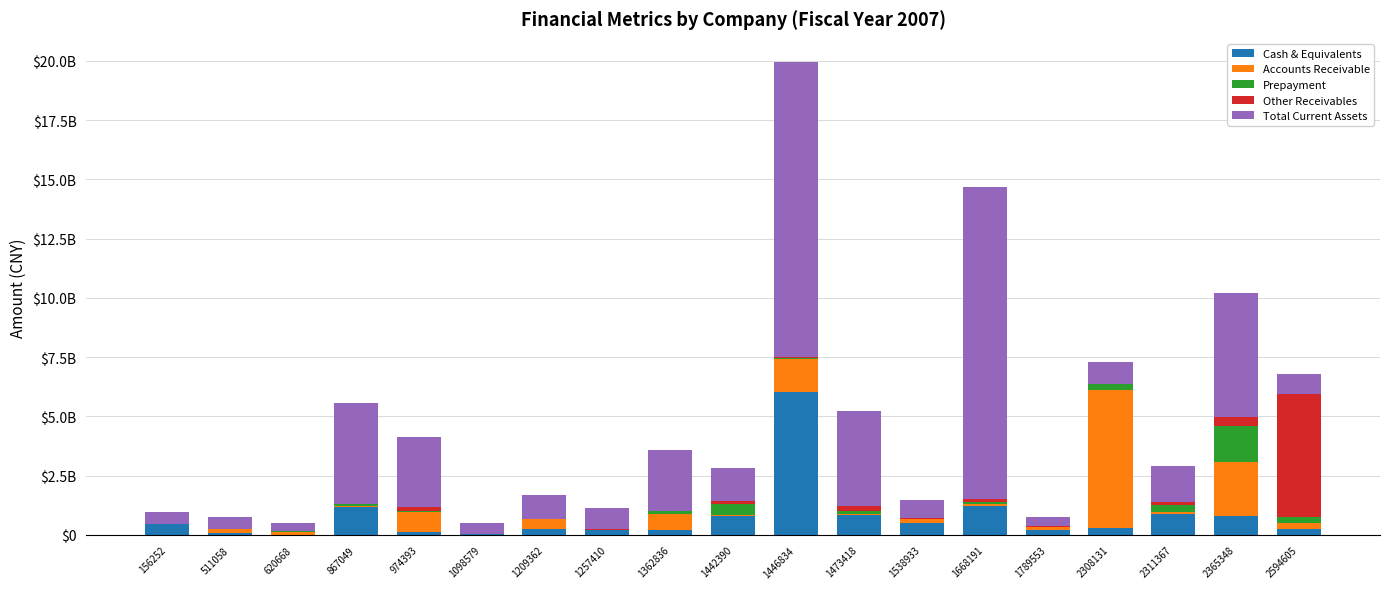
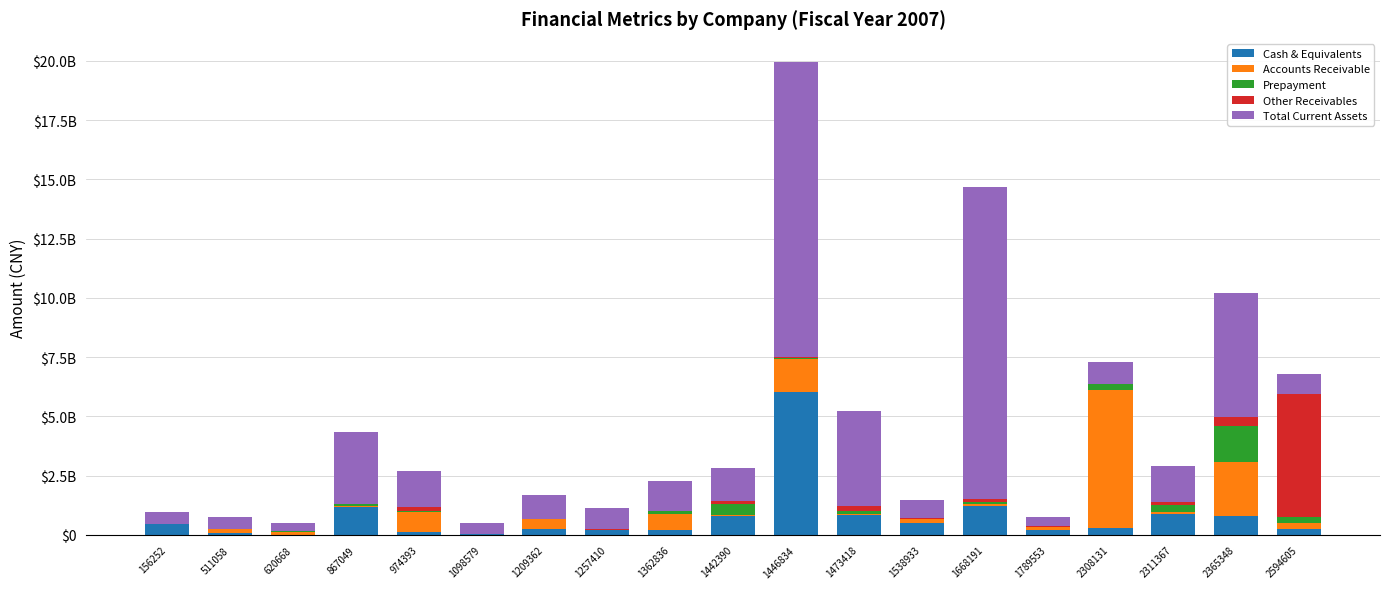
  {
    "Cash & Equivalents": {
      "156252": "$500000000",
      "867049": "$1200000000",
      "974393": "$100000000",
      "1209362": "$300000000",
      "1257410": "$200000000",
      "1362836": "$200000000",
      "1442390": "$800000000",
      "1446834": "$6000000000",
      "1473418": "$800000000",
      "1538933": "$500000000",
      "1668191": "$1200000000",
      "1789553": "$200000000",
      "2308131": "$300000000",
      "2311367": "$900000000",
      "2365348": "$800000000",
      "2594605": "$200000000"
    },
    "Accounts Receivable": {
      "511058": "$100000000",
      "620668": "$100000000",
      "974393": "$900000000",
      "1209362": "$400000000",
      "1362836": "$700000000",
      "1446834": "$1400000000",
      "1538933": "$200000000",
      "1789553": "$200000000",
      "2308131": "$5800000000",
      "2311367": "$100000000",
      "2365348": "$2300000000",
      "2594605": "$300000000"
    },
    "Prepayment": {
      "1442390": "$500000000",
      "1473418": "$100000000",
      "2308131": "$200000000",
      "2311367": "$300000000",
      "2365348": "$1500000000",
      "2594605": "$200000000"
    },
    "Other Receivables": {
      "974393": "$200000000",
      "1442390": "$100000000",
      "1473418": "$200000000",
      "1668191": "$100000000",
      "2311367": "$100000000",
      "2365348": "$400000000",
      "2594605": "$5200000000"
    },
    "Total Current Assets": {
      "156252": "$500000000",
      "511058": "$500000000",
      "620668": "$300000000",
-     "867049": "$4300000000",
-     "974393": "$3000000000",
+     "867049": "$3000000000",
+     "974393": "$1500000000",
      "1098579": "$400000000",
      "1209362": "$1000000000",
      "1257410": "$900000000",
-     "1362836": "$2600000000",
+     "1362836": "$1300000000",
      "1442390": "$1400000000",
      "1446834": "$12400000000",
      "1473418": "$4000000000",
      "1538933": "$700000000",
      "1668191": "$13200000000",
      "1789553": "$400000000",
      "2308131": "$900000000",
      "2311367": "$1500000000",
      "2365348": "$5300000000",
      "2594605": "$800000000"
    }
  }
